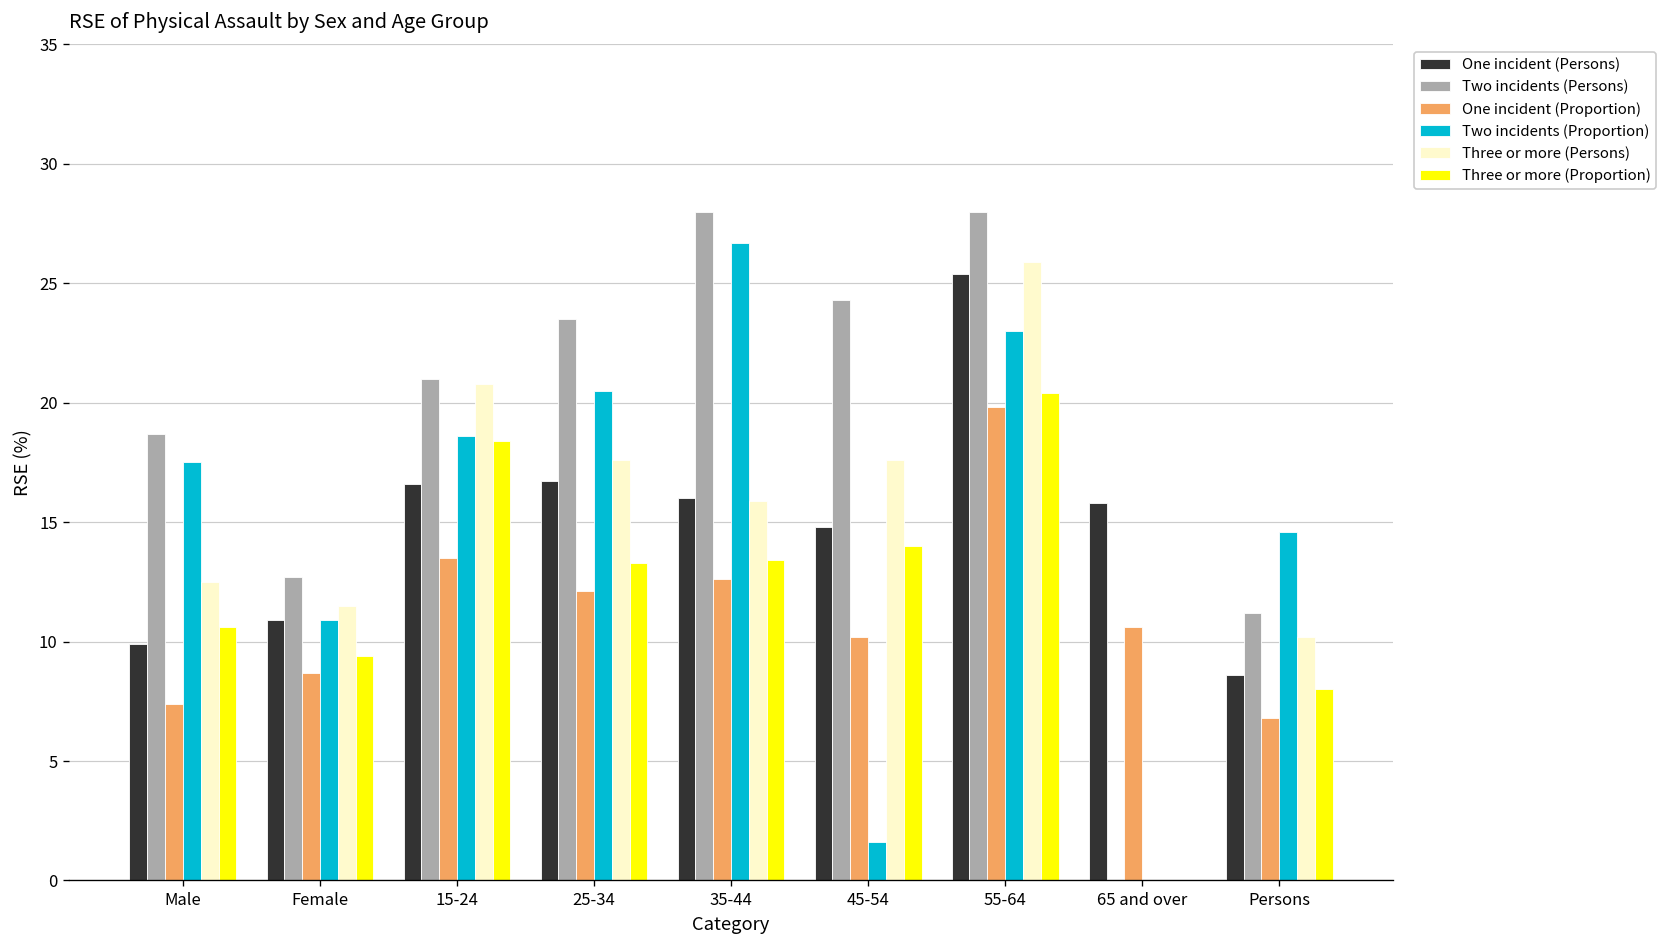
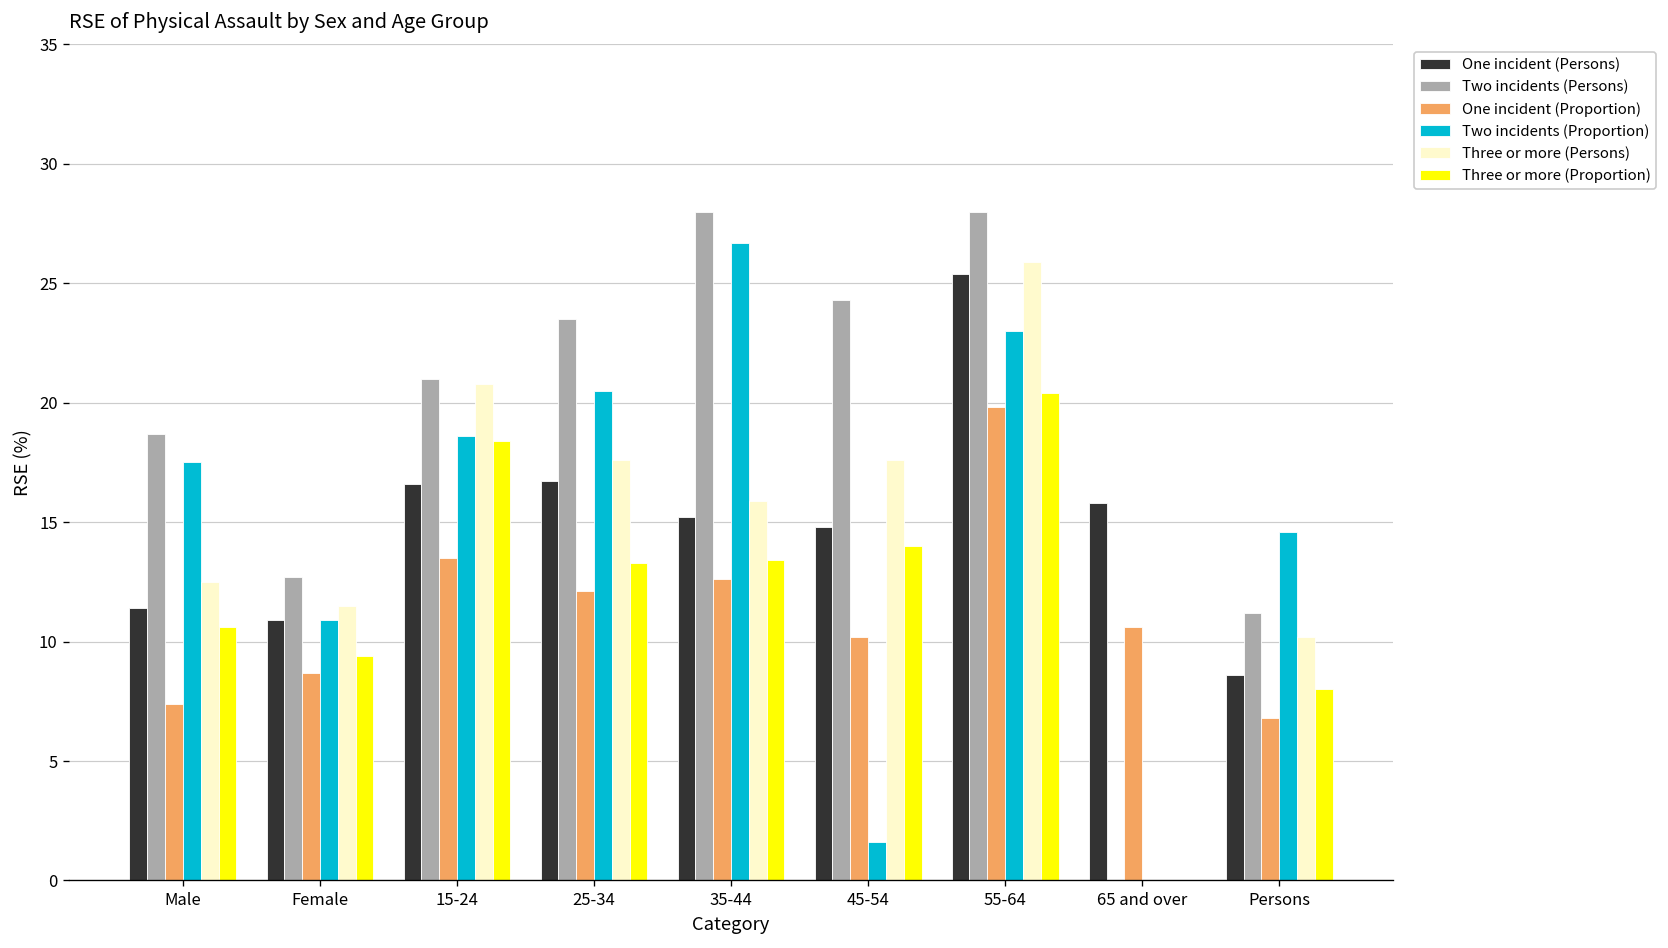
  {
    "One incident (Persons)": {
-     "Male": 9.9,
+     "Male": 11.4,
      "Female": 10.9,
      "15-24": 16.6,
      "25-34": 16.7,
-     "35-44": 16.0,
+     "35-44": 15.2,
      "45-54": 14.8,
      "55-64": 25.4,
      "65 and over": 15.8,
      "Persons": 8.6
    },
    "Two incidents (Persons)": {
      "Male": 18.7,
      "Female": 12.7,
      "15-24": 21.0,
      "25-34": 23.5,
      "35-44": 28.0,
      "45-54": 24.3,
      "55-64": 28.0,
      "65 and over": 0.0,
      "Persons": 11.2
    },
    "One incident (Proportion)": {
      "Male": 7.4,
      "Female": 8.7,
      "15-24": 13.5,
      "25-34": 12.1,
      "35-44": 12.6,
      "45-54": 10.2,
      "55-64": 19.8,
      "65 and over": 10.6,
      "Persons": 6.8
    },
    "Two incidents (Proportion)": {
      "Male": 17.5,
      "Female": 10.9,
      "15-24": 18.6,
      "25-34": 20.5,
      "35-44": 26.7,
      "45-54": 1.6,
      "55-64": 23.0,
      "65 and over": 0.0,
      "Persons": 14.6
    },
    "Three or more (Persons)": {
      "Male": 12.5,
      "Female": 11.5,
      "15-24": 20.8,
      "25-34": 17.6,
      "35-44": 15.9,
      "45-54": 17.6,
      "55-64": 25.9,
      "65 and over": 0.0,
      "Persons": 10.2
    },
    "Three or more (Proportion)": {
      "Male": 10.6,
      "Female": 9.4,
      "15-24": 18.4,
      "25-34": 13.3,
      "35-44": 13.4,
      "45-54": 14.0,
      "55-64": 20.4,
      "65 and over": 0.0,
      "Persons": 8.0
    }
  }
